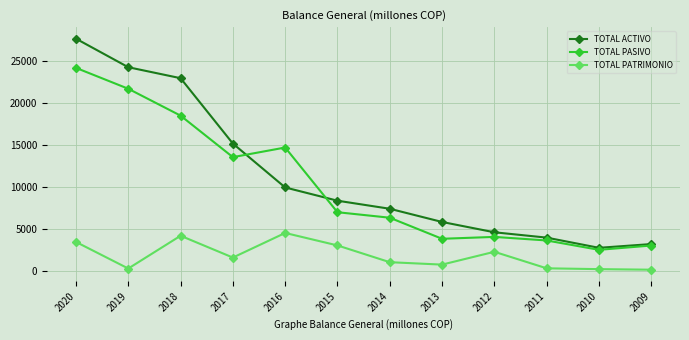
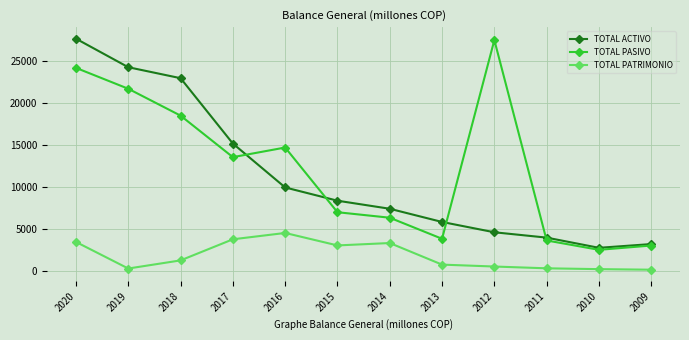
  {
    "TOTAL ACTIVO": {
      "2020": 28000,
      "2019": 24000,
      "2018": 23000,
      "2017": 15000,
      "2016": 10000,
      "2015": 8000,
      "2014": 7000,
      "2013": 6000,
      "2012": 5000,
      "2011": 4000
    },
    "TOTAL PASIVO": {
      "2020": 24000,
      "2019": 22000,
      "2018": 19000,
      "2017": 14000,
      "2016": 15000,
      "2015": 7000,
      "2014": 6000,
      "2013": 4000,
-     "2012": 4000,
+     "2012": 28000,
      "2011": 4000
    },
    "TOTAL PATRIMONIO": {
      "2020": 3000,
      "2019": 0,
-     "2018": 4000,
-     "2017": 2000,
+     "2018": 1000,
+     "2017": 4000,
      "2016": 5000,
      "2015": 3000,
-     "2014": 1000,
+     "2014": 3000,
      "2013": 1000,
-     "2012": 2000,
+     "2012": 1000,
      "2011": 0,
      "2010": 0,
      "2009": 0
    }
  }
